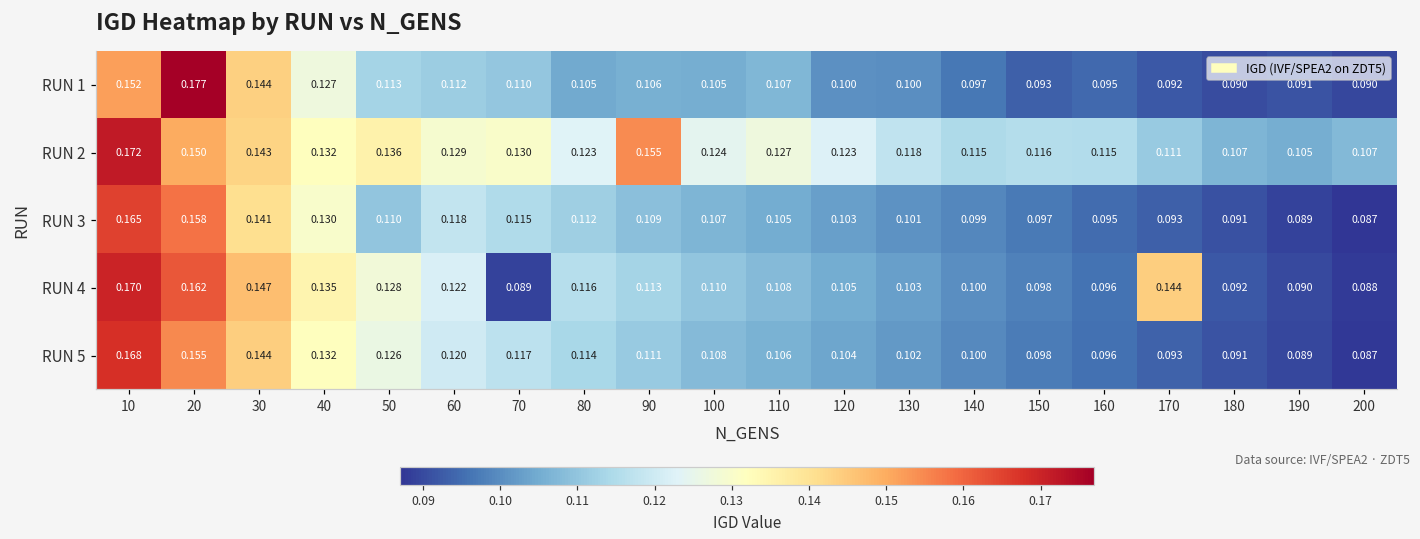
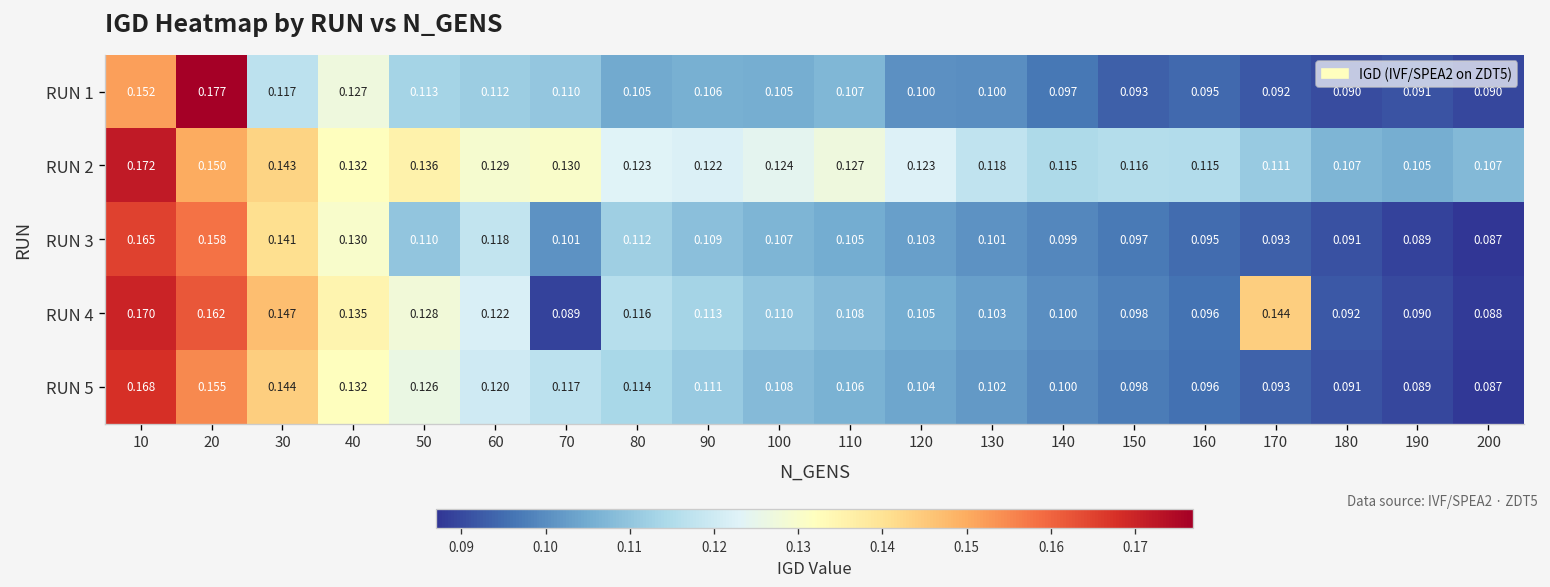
  {
    "RUN 1": {
      "10": 0.152,
      "20": 0.177,
-     "30": 0.144,
+     "30": 0.117,
      "40": 0.127,
      "50": 0.113,
      "60": 0.112,
      "70": 0.110,
      "80": 0.105,
      "90": 0.106,
      "100": 0.105,
      "110": 0.107,
      "120": 0.100,
      "130": 0.100,
      "140": 0.097,
      "150": 0.093,
      "160": 0.095,
      "170": 0.092,
      "180": 0.090,
      "190": 0.091,
      "200": 0.090
    },
    "RUN 2": {
      "10": 0.172,
      "20": 0.150,
      "30": 0.143,
      "40": 0.132,
      "50": 0.136,
      "60": 0.129,
      "70": 0.130,
      "80": 0.123,
-     "90": 0.155,
+     "90": 0.122,
      "100": 0.124,
      "110": 0.127,
      "120": 0.123,
      "130": 0.118,
      "140": 0.115,
      "150": 0.116,
      "160": 0.115,
      "170": 0.111,
      "180": 0.107,
      "190": 0.105,
      "200": 0.107
    },
    "RUN 3": {
      "10": 0.165,
      "20": 0.158,
      "30": 0.141,
      "40": 0.130,
      "50": 0.110,
      "60": 0.118,
-     "70": 0.115,
+     "70": 0.101,
      "80": 0.112,
      "90": 0.109,
      "100": 0.107,
      "110": 0.105,
      "120": 0.103,
      "130": 0.101,
      "140": 0.099,
      "150": 0.097,
      "160": 0.095,
      "170": 0.093,
      "180": 0.091,
      "190": 0.089,
      "200": 0.087
    },
    "RUN 4": {
      "10": 0.170,
      "20": 0.162,
      "30": 0.147,
      "40": 0.135,
      "50": 0.128,
      "60": 0.122,
      "70": 0.089,
      "80": 0.116,
      "90": 0.113,
      "100": 0.110,
      "110": 0.108,
      "120": 0.105,
      "130": 0.103,
      "140": 0.100,
      "150": 0.098,
      "160": 0.096,
      "170": 0.144,
      "180": 0.092,
      "190": 0.090,
      "200": 0.088
    },
    "RUN 5": {
      "10": 0.168,
      "20": 0.155,
      "30": 0.144,
      "40": 0.132,
      "50": 0.126,
      "60": 0.120,
      "70": 0.117,
      "80": 0.114,
      "90": 0.111,
      "100": 0.108,
      "110": 0.106,
      "120": 0.104,
      "130": 0.102,
      "140": 0.100,
      "150": 0.098,
      "160": 0.096,
      "170": 0.093,
      "180": 0.091,
      "190": 0.089,
      "200": 0.087
    }
  }
